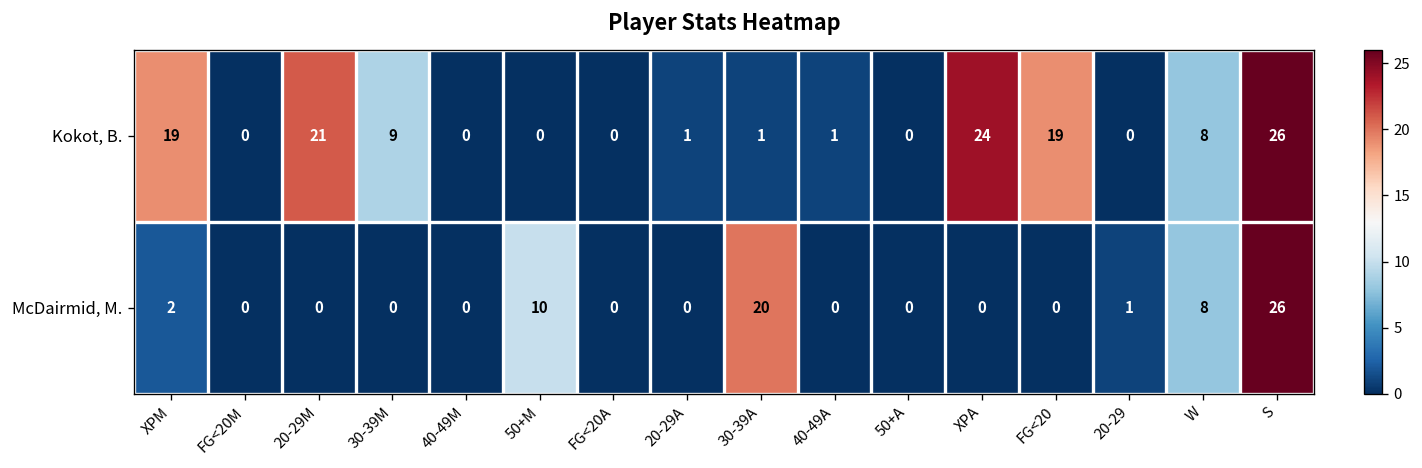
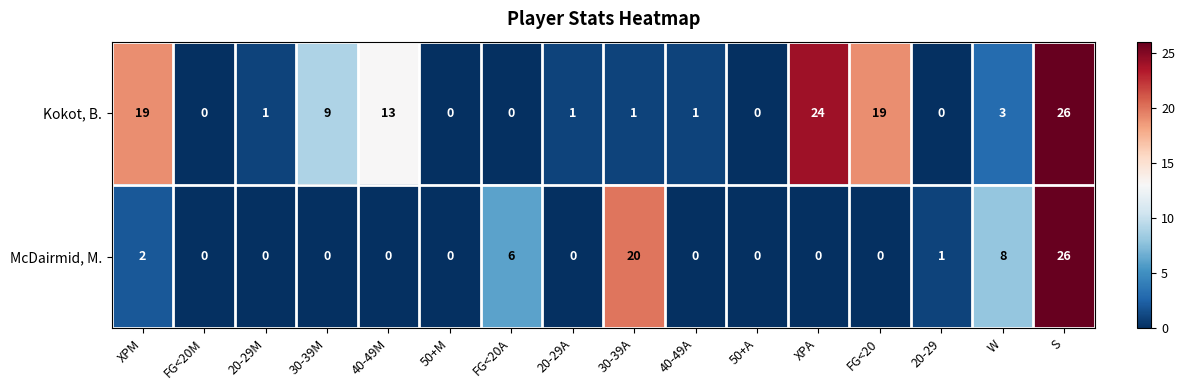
  {
    "Kokot, B.": {
      "XPM": 19,
      "FG<20M": 0,
-     "20-29M": 21,
+     "20-29M": 1,
      "30-39M": 9,
-     "40-49M": 0,
+     "40-49M": 13,
      "50+M": 0,
      "FG<20A": 0,
      "20-29A": 1,
      "30-39A": 1,
      "40-49A": 1,
      "50+A": 0,
      "XPA": 24,
      "FG<20": 19,
      "20-29": 0,
-     "W": 8,
+     "W": 3,
      "S": 26
    },
    "McDairmid, M.": {
      "XPM": 2,
      "FG<20M": 0,
      "20-29M": 0,
      "30-39M": 0,
      "40-49M": 0,
-     "50+M": 10,
-     "FG<20A": 0,
+     "50+M": 0,
+     "FG<20A": 6,
      "20-29A": 0,
      "30-39A": 20,
      "40-49A": 0,
      "50+A": 0,
      "XPA": 0,
      "FG<20": 0,
      "20-29": 1,
      "W": 8,
      "S": 26
    }
  }
